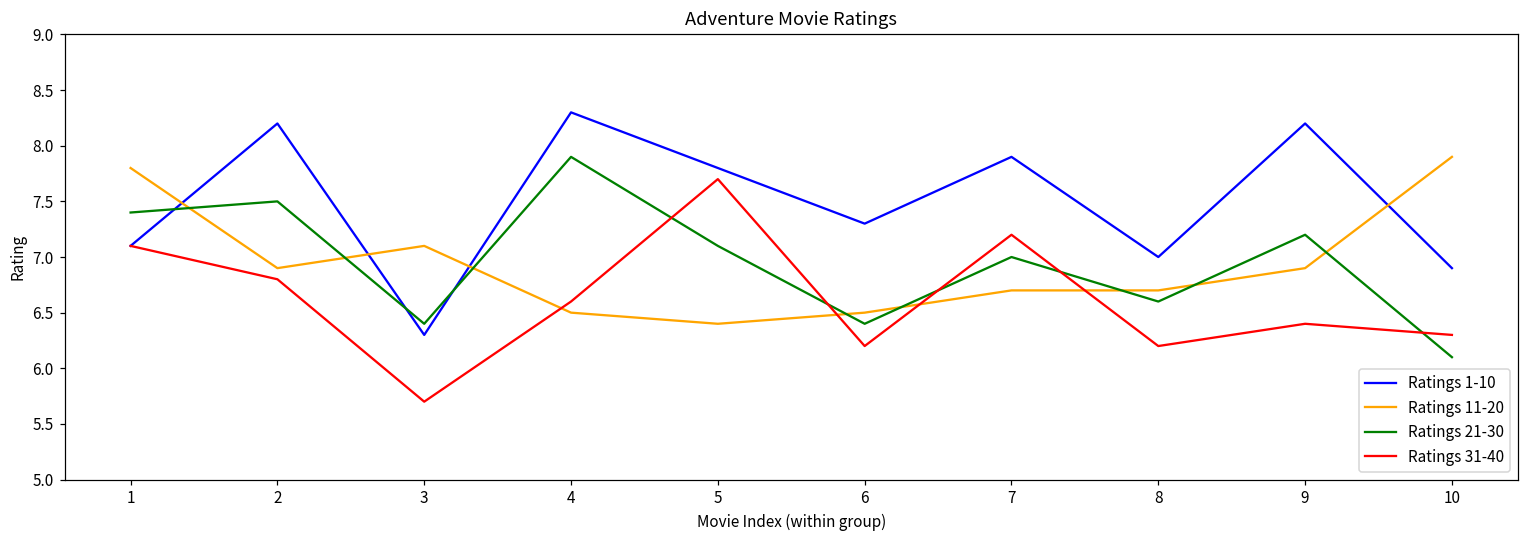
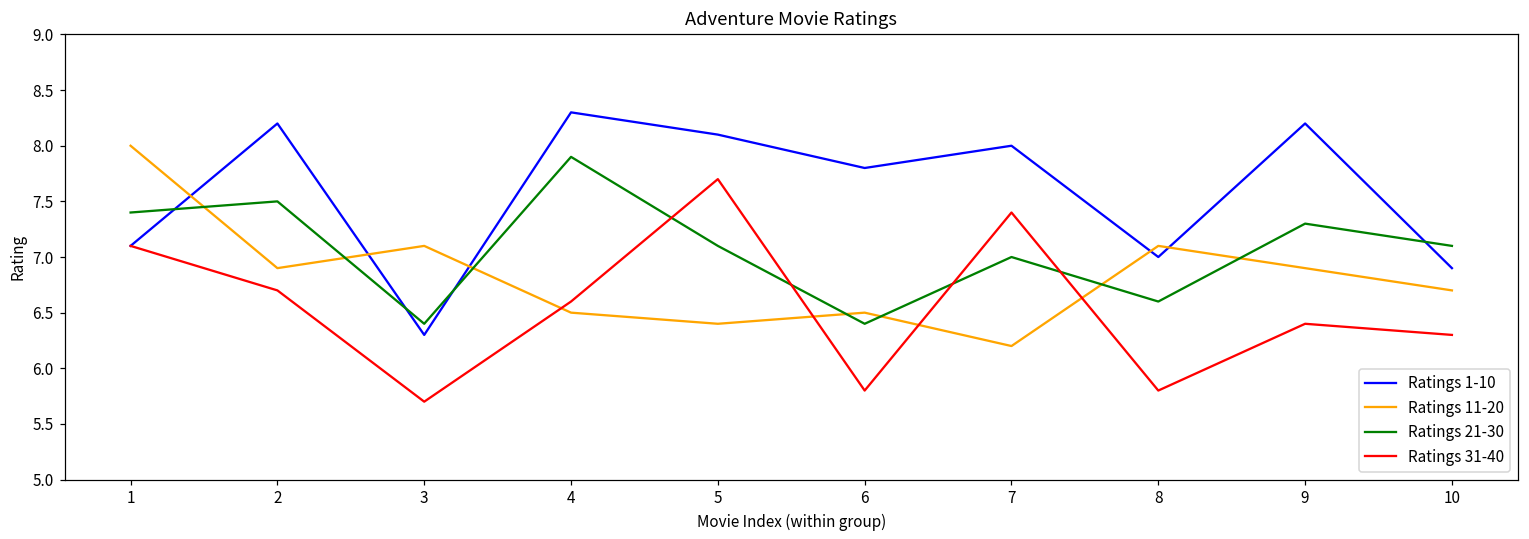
  {
    "Ratings 1-10": {
      "2": 8.2,
      "3": 6.3,
      "4": 8.3,
-     "5": 7.8,
-     "6": 7.3,
-     "7": 7.9,
+     "5": 8.1,
+     "6": 7.8,
+     "7": 8.0,
      "8": 7.0,
      "9": 8.2,
      "10": 6.9
    },
    "Ratings 11-20": {
-     "1": 7.8,
+     "1": 8.0,
      "2": 6.9,
      "3": 7.1,
      "4": 6.5,
      "5": 6.4,
      "6": 6.5,
-     "7": 6.7,
-     "8": 6.7,
+     "7": 6.2,
+     "8": 7.1,
      "9": 6.9,
-     "10": 7.9
+     "10": 6.7
    },
    "Ratings 21-30": {
      "1": 7.4,
      "2": 7.5,
      "3": 6.4,
      "4": 7.9,
      "5": 7.1,
      "6": 6.4,
      "7": 7.0,
      "8": 6.6,
-     "9": 7.2,
-     "10": 6.1
+     "9": 7.3,
+     "10": 7.1
    },
    "Ratings 31-40": {
-     "2": 6.8,
+     "2": 6.7,
      "3": 5.7,
      "4": 6.6,
      "5": 7.7,
-     "6": 6.2,
-     "7": 7.2,
-     "8": 6.2,
+     "6": 5.8,
+     "7": 7.4,
+     "8": 5.8,
      "9": 6.4,
      "10": 6.3
    }
  }
